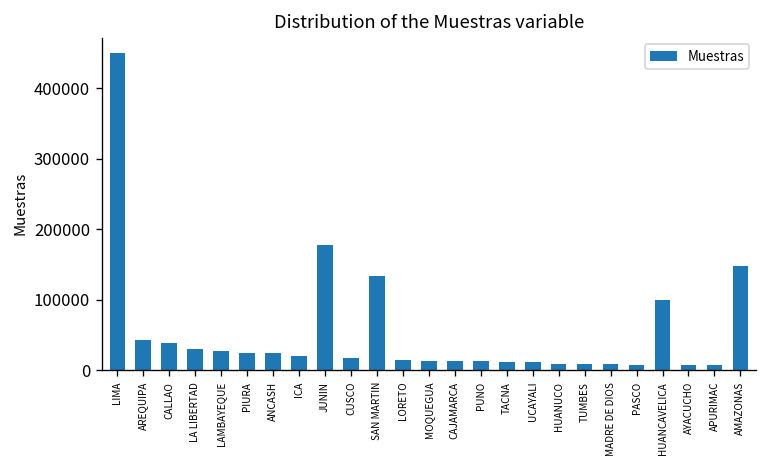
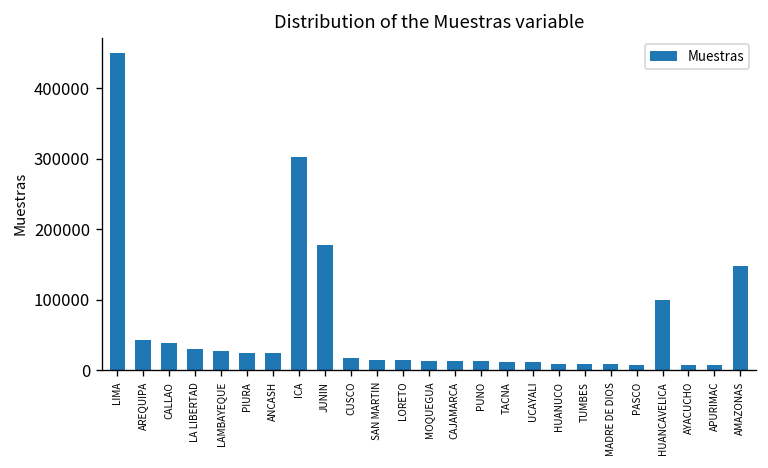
  {
    "LIMA": 450000,
    "AREQUIPA": 40000,
    "CALLAO": 40000,
    "LA LIBERTAD": 30000,
    "LAMBAYEQUE": 30000,
    "PIURA": 20000,
    "ANCASH": 20000,
-   "ICA": 20000,
+   "ICA": 300000,
    "JUNIN": 180000,
    "CUSCO": 20000,
-   "SAN MARTIN": 130000,
+   "SAN MARTIN": 10000,
    "LORETO": 10000,
    "MOQUEGUA": 10000,
    "CAJAMARCA": 10000,
    "PUNO": 10000,
    "TACNA": 10000,
    "UCAYALI": 10000,
    "HUANUCO": 10000,
    "TUMBES": 10000,
    "MADRE DE DIOS": 10000,
    "PASCO": 10000,
    "HUANCAVELICA": 100000,
    "AYACUCHO": 10000,
    "APURIMAC": 10000,
    "AMAZONAS": 150000
  }
